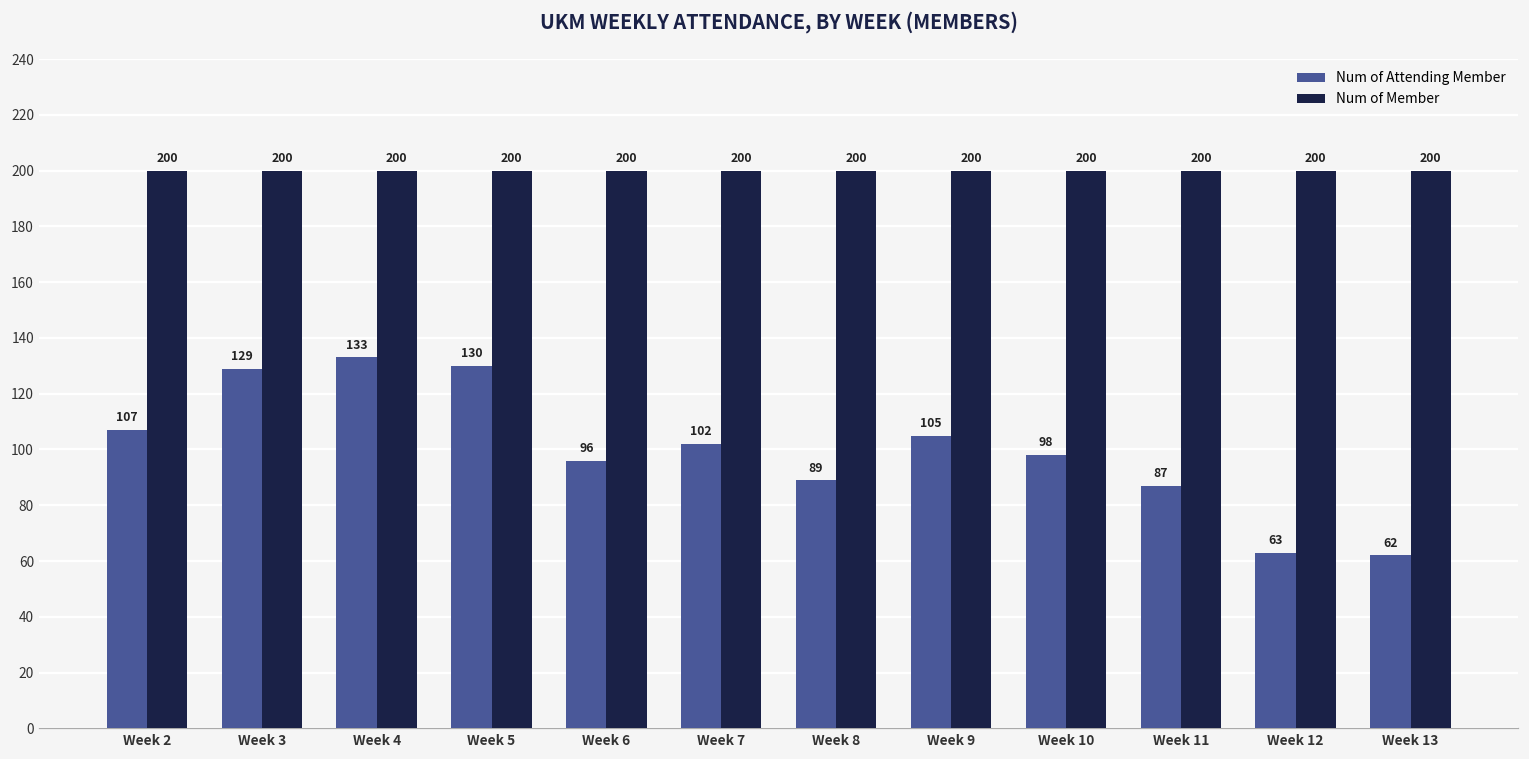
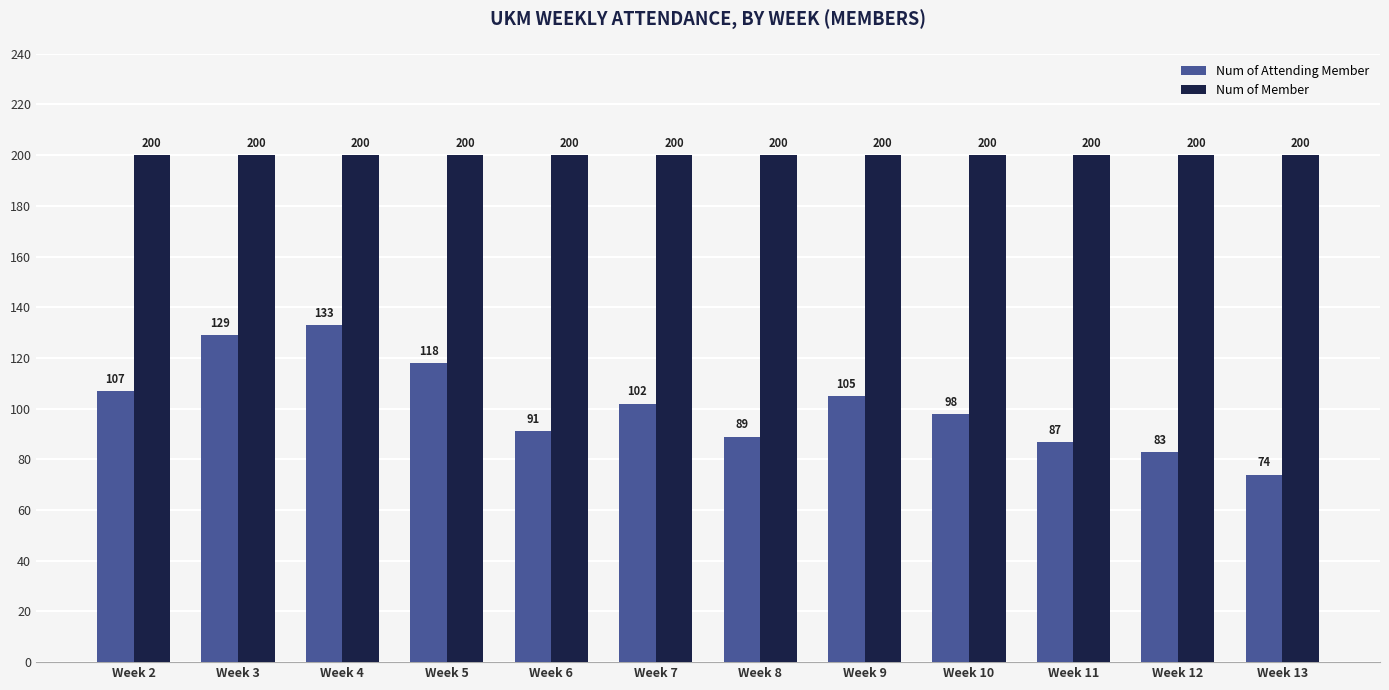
  {
    "Num of Attending Member": {
      "Week 2": 107,
      "Week 3": 129,
      "Week 4": 133,
-     "Week 5": 130,
-     "Week 6": 96,
+     "Week 5": 118,
+     "Week 6": 91,
      "Week 7": 102,
      "Week 8": 89,
      "Week 9": 105,
      "Week 10": 98,
      "Week 11": 87,
-     "Week 12": 63,
-     "Week 13": 62
+     "Week 12": 83,
+     "Week 13": 74
    },
    "Num of Member": {
      "Week 2": 200,
      "Week 3": 200,
      "Week 4": 200,
      "Week 5": 200,
      "Week 6": 200,
      "Week 7": 200,
      "Week 8": 200,
      "Week 9": 200,
      "Week 10": 200,
      "Week 11": 200,
      "Week 12": 200,
      "Week 13": 200
    }
  }
